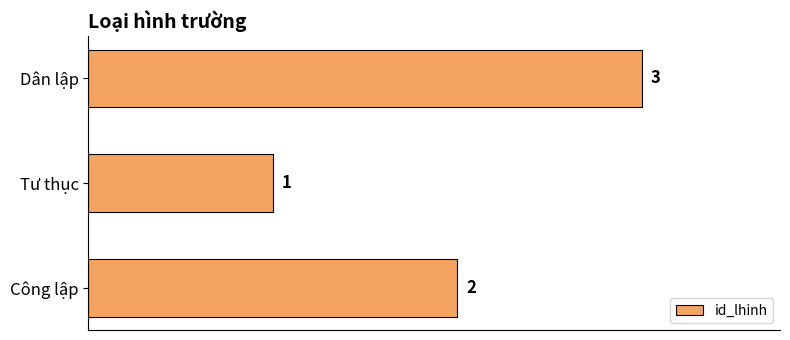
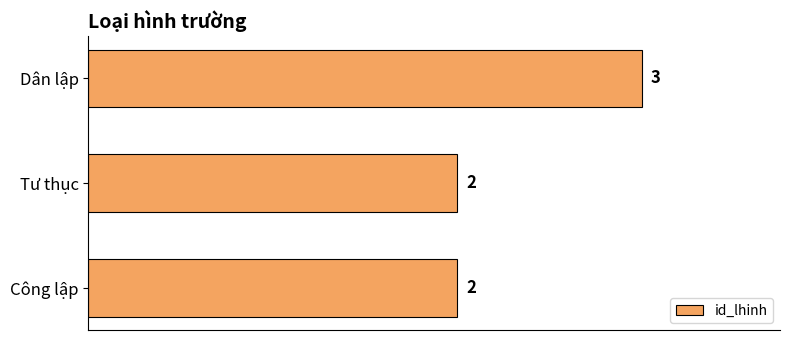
  {
    "Dân lập": 3,
-   "Tư thục": 1,
+   "Tư thục": 2,
    "Công lập": 2
  }
